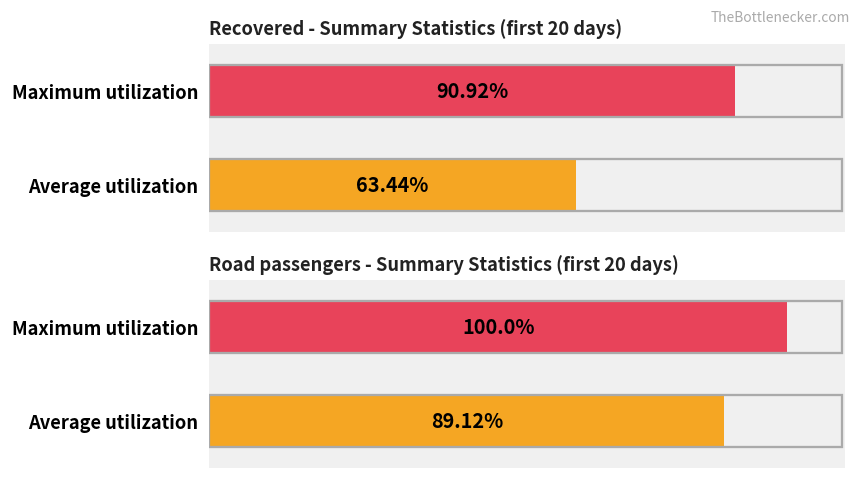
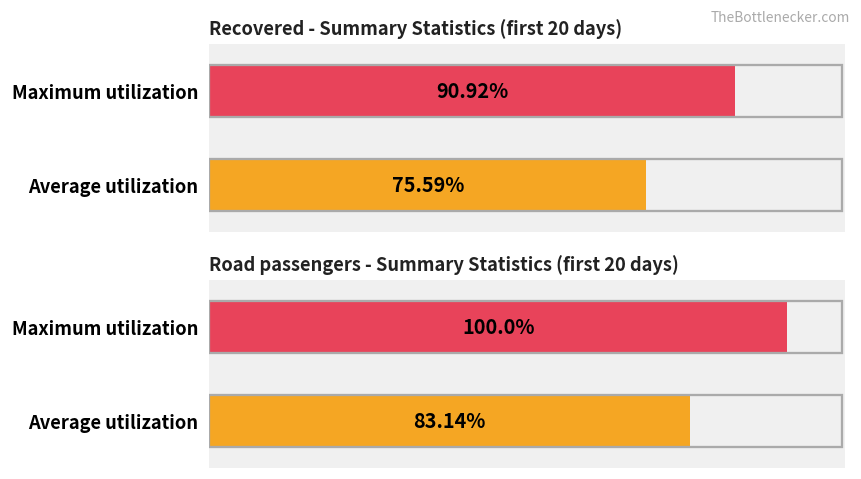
  {
    "Recovered - Summary Statistics (first 20 days)": {
      "Maximum utilization": "90.92%",
-     "Average utilization": "63.44%"
+     "Average utilization": "75.59%"
    },
    "Road passengers - Summary Statistics (first 20 days)": {
      "Maximum utilization": "100.0%",
-     "Average utilization": "89.12%"
+     "Average utilization": "83.14%"
    }
  }
